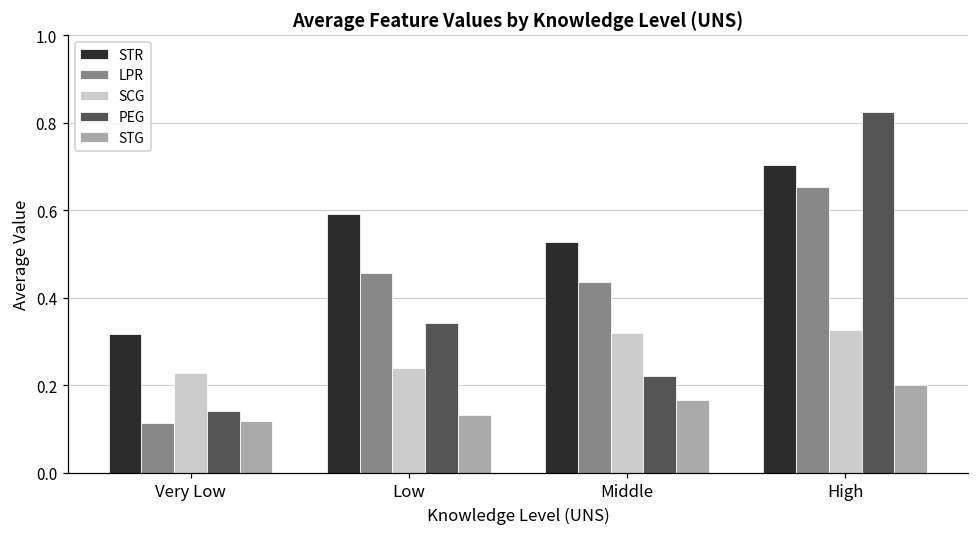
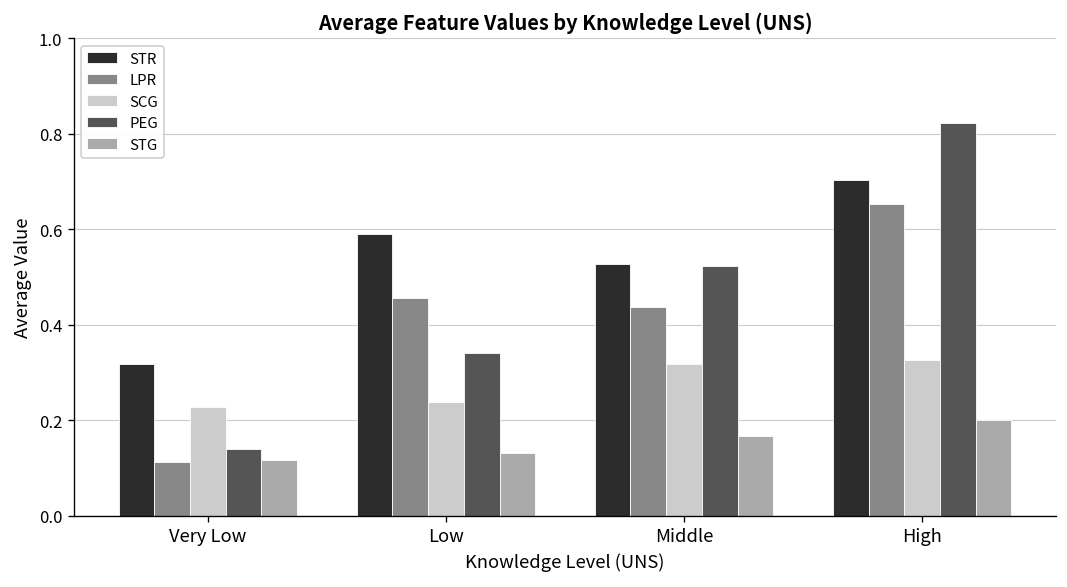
  {
    "STR": {
      "Very Low": 0.32,
      "Low": 0.59,
      "Middle": 0.53,
      "High": 0.70
    },
    "PEG": {
      "Very Low": 0.14,
      "Low": 0.34,
-     "Middle": 0.22,
+     "Middle": 0.52,
      "High": 0.82
    }
  }
